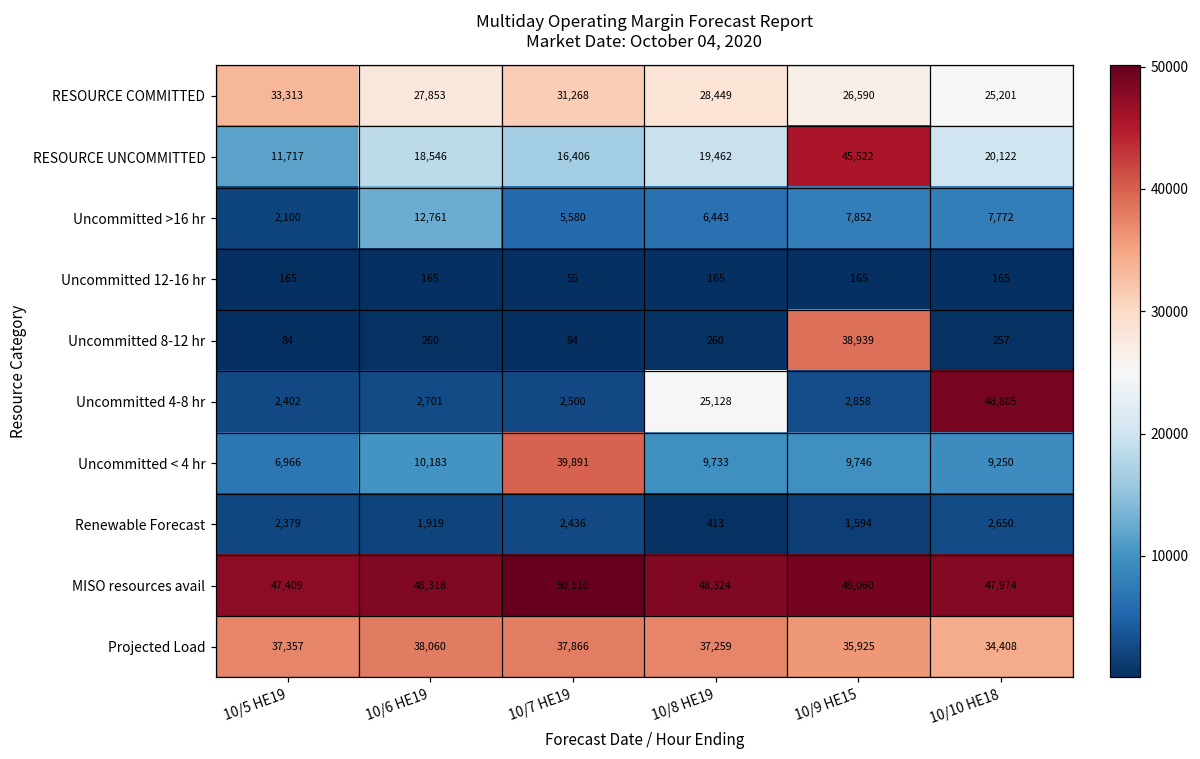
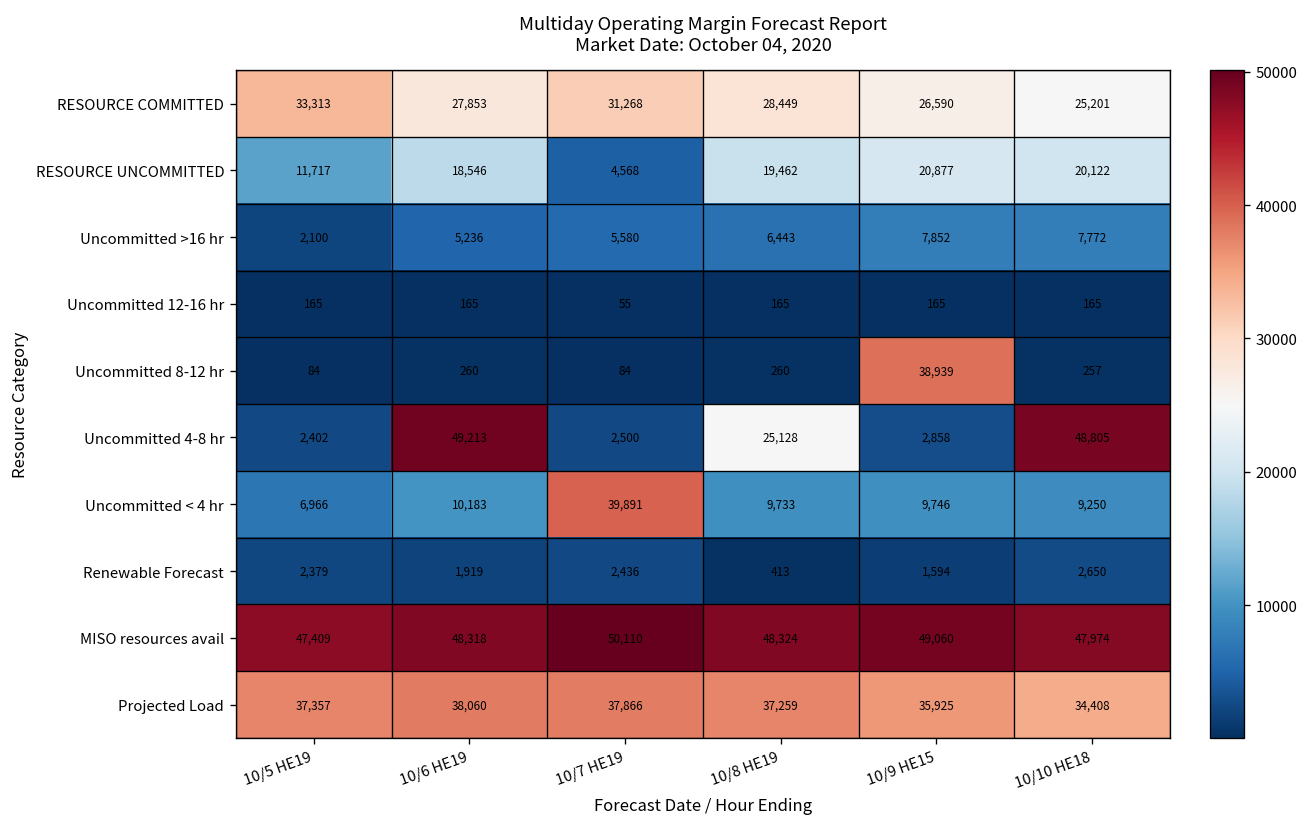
  {
    "RESOURCE COMMITTED": {
      "10/5 HE19": "33,313",
      "10/6 HE19": "27,853",
      "10/7 HE19": "31,268",
      "10/8 HE19": "28,449",
      "10/9 HE15": "26,590",
      "10/10 HE18": "25,201"
    },
    "RESOURCE UNCOMMITTED": {
      "10/5 HE19": "11,717",
      "10/6 HE19": "18,546",
-     "10/7 HE19": "16,406",
+     "10/7 HE19": "4,568",
      "10/8 HE19": "19,462",
-     "10/9 HE15": "45,522",
+     "10/9 HE15": "20,877",
      "10/10 HE18": "20,122"
    },
    "Uncommitted >16 hr": {
      "10/5 HE19": "2,100",
-     "10/6 HE19": "12,761",
+     "10/6 HE19": "5,236",
      "10/7 HE19": "5,580",
      "10/8 HE19": "6,443",
      "10/9 HE15": "7,852",
      "10/10 HE18": "7,772"
    },
    "Uncommitted 12-16 hr": {
      "10/5 HE19": "165",
      "10/6 HE19": "165",
      "10/7 HE19": "55",
      "10/8 HE19": "165",
      "10/9 HE15": "165",
      "10/10 HE18": "165"
    },
    "Uncommitted 8-12 hr": {
      "10/5 HE19": "84",
      "10/6 HE19": "260",
      "10/7 HE19": "84",
      "10/8 HE19": "260",
      "10/9 HE15": "38,939",
      "10/10 HE18": "257"
    },
    "Uncommitted 4-8 hr": {
      "10/5 HE19": "2,402",
-     "10/6 HE19": "2,701",
+     "10/6 HE19": "49,213",
      "10/7 HE19": "2,500",
      "10/8 HE19": "25,128",
      "10/9 HE15": "2,858",
      "10/10 HE18": "48,805"
    },
    "Uncommitted < 4 hr": {
      "10/5 HE19": "6,966",
      "10/6 HE19": "10,183",
      "10/7 HE19": "39,891",
      "10/8 HE19": "9,733",
      "10/9 HE15": "9,746",
      "10/10 HE18": "9,250"
    },
    "Renewable Forecast": {
      "10/5 HE19": "2,379",
      "10/6 HE19": "1,919",
      "10/7 HE19": "2,436",
      "10/8 HE19": "413",
      "10/9 HE15": "1,594",
      "10/10 HE18": "2,650"
    },
    "MISO resources avail": {
      "10/5 HE19": "47,409",
      "10/6 HE19": "48,318",
      "10/7 HE19": "50,110",
      "10/8 HE19": "48,324",
      "10/9 HE15": "49,060",
      "10/10 HE18": "47,974"
    },
    "Projected Load": {
      "10/5 HE19": "37,357",
      "10/6 HE19": "38,060",
      "10/7 HE19": "37,866",
      "10/8 HE19": "37,259",
      "10/9 HE15": "35,925",
      "10/10 HE18": "34,408"
    }
  }
